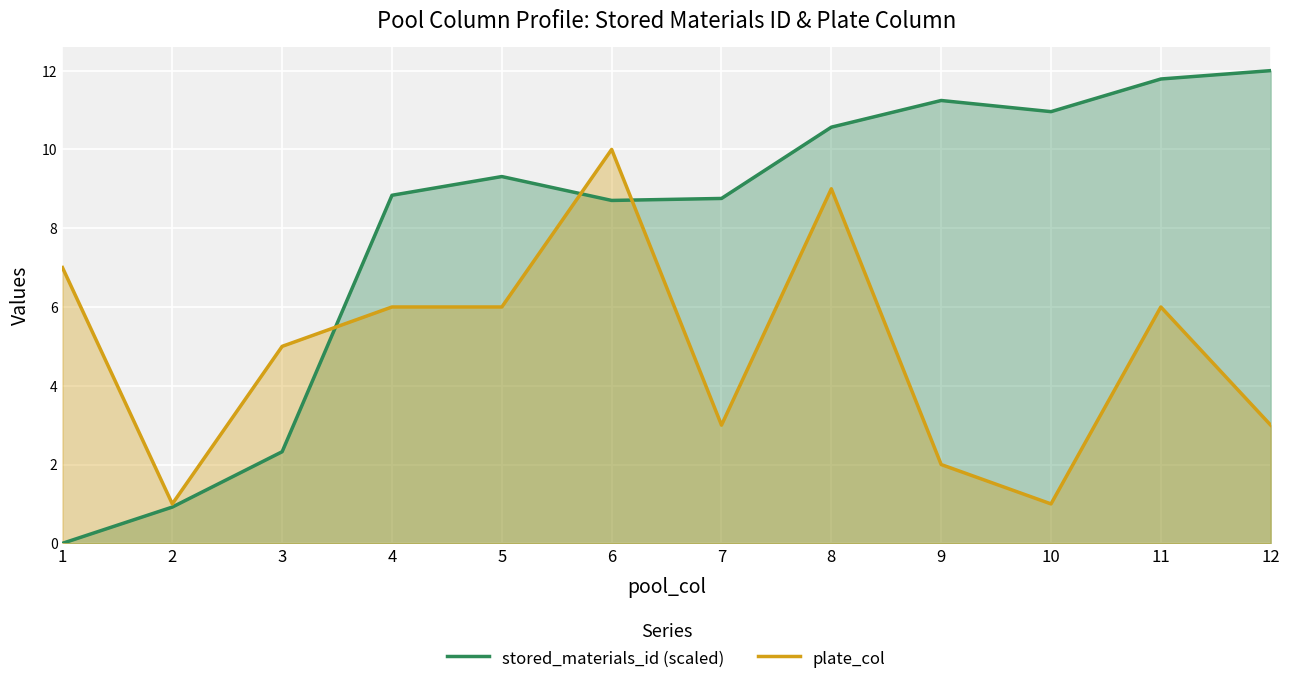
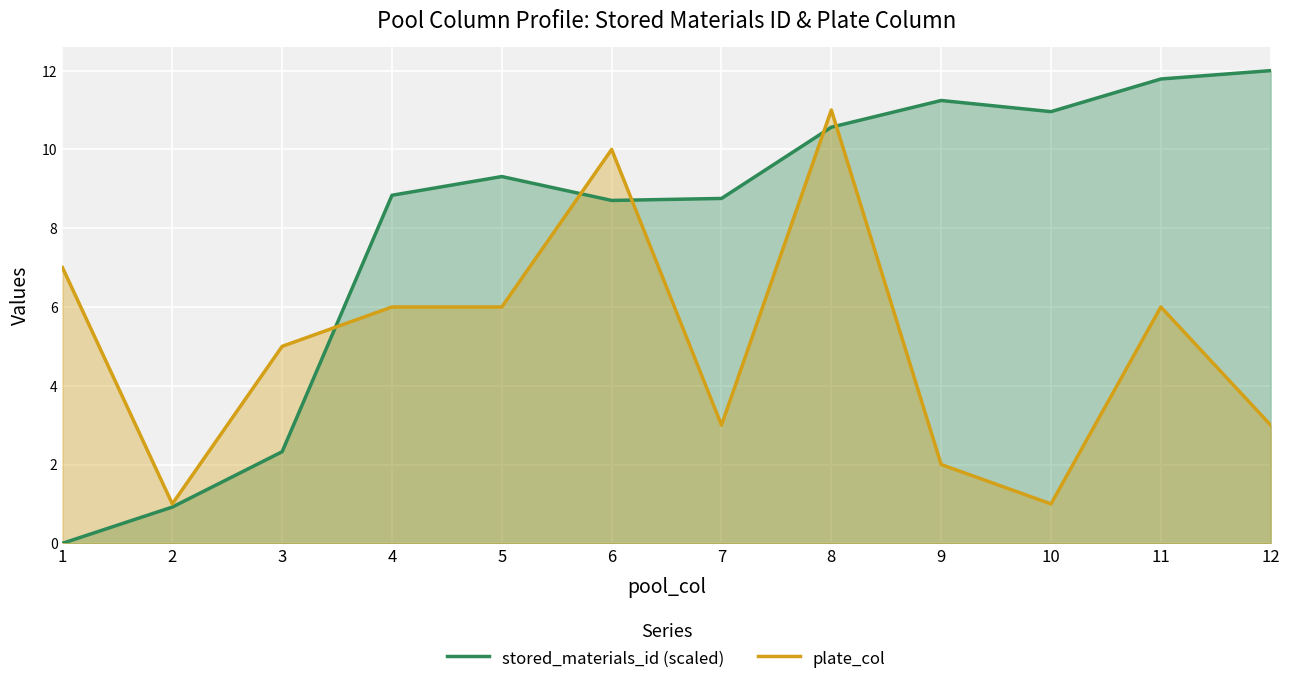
  {
    "stored_materials_id (scaled)": {
      "1": 0,
      "2": 0.9,
      "3": 2.3,
      "4": 8.8,
      "5": 9.3,
      "6": 8.7,
      "7": 8.8,
      "8": 10.6,
      "9": 11.2,
      "10": 11,
      "11": 11.8,
      "12": 12
    },
    "plate_col": {
      "1": 7,
      "2": 1,
      "3": 5,
      "4": 6,
      "5": 6,
      "6": 10,
      "7": 3,
-     "8": 9,
+     "8": 11,
      "9": 2,
      "10": 1,
      "11": 6,
      "12": 3
    }
  }
